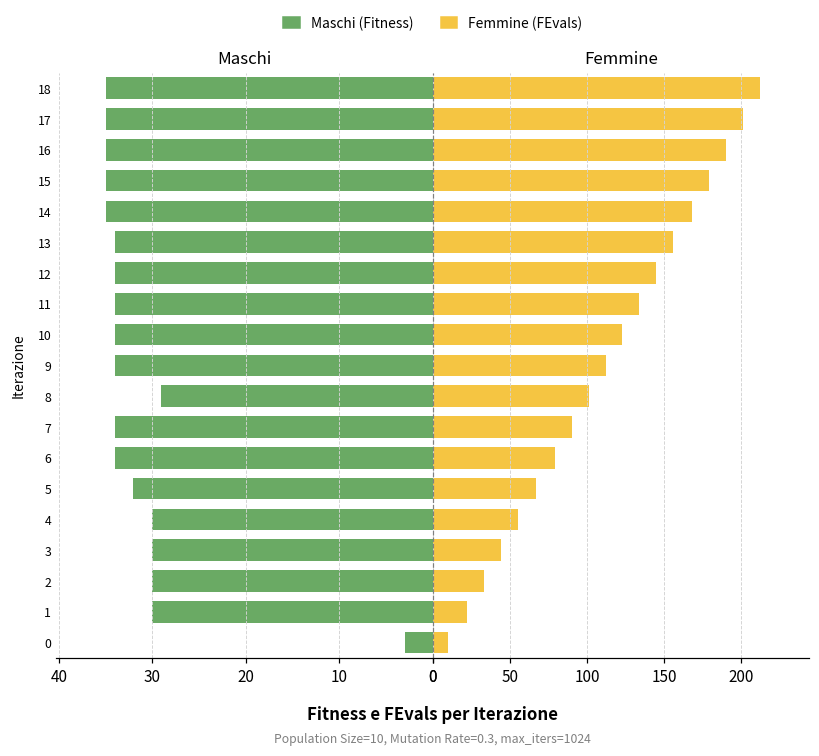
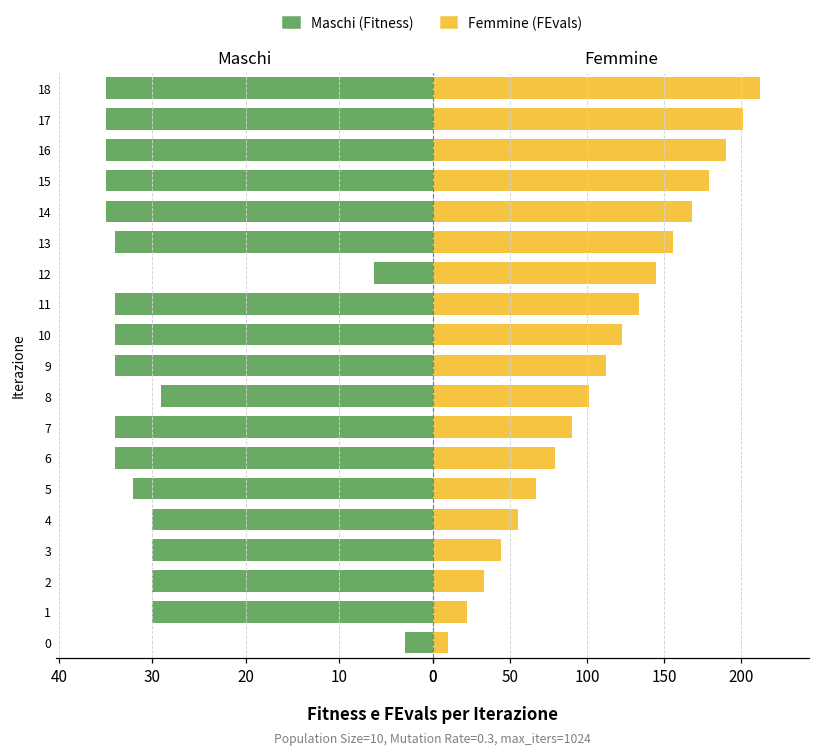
  {
    "Maschi": {
      "18": 35,
      "17": 35,
      "16": 35,
      "15": 35,
      "14": 35,
      "13": 34,
-     "12": 34,
+     "12": 6,
      "11": 34,
      "10": 34,
      "9": 34,
      "8": 29,
      "7": 34,
      "6": 34,
      "5": 32,
      "4": 30,
      "3": 30,
      "2": 30,
      "1": 30,
      "0": 3
    }
  }
